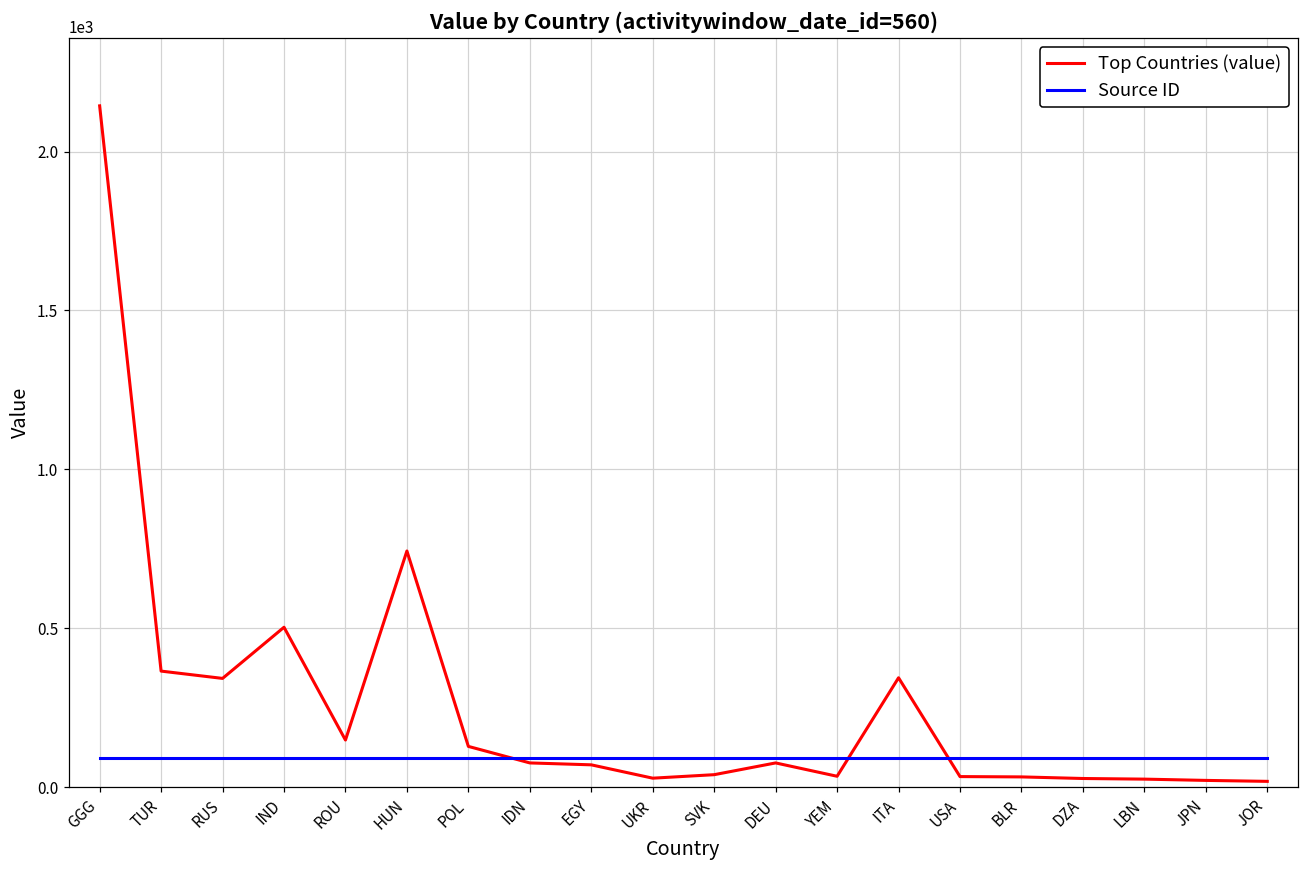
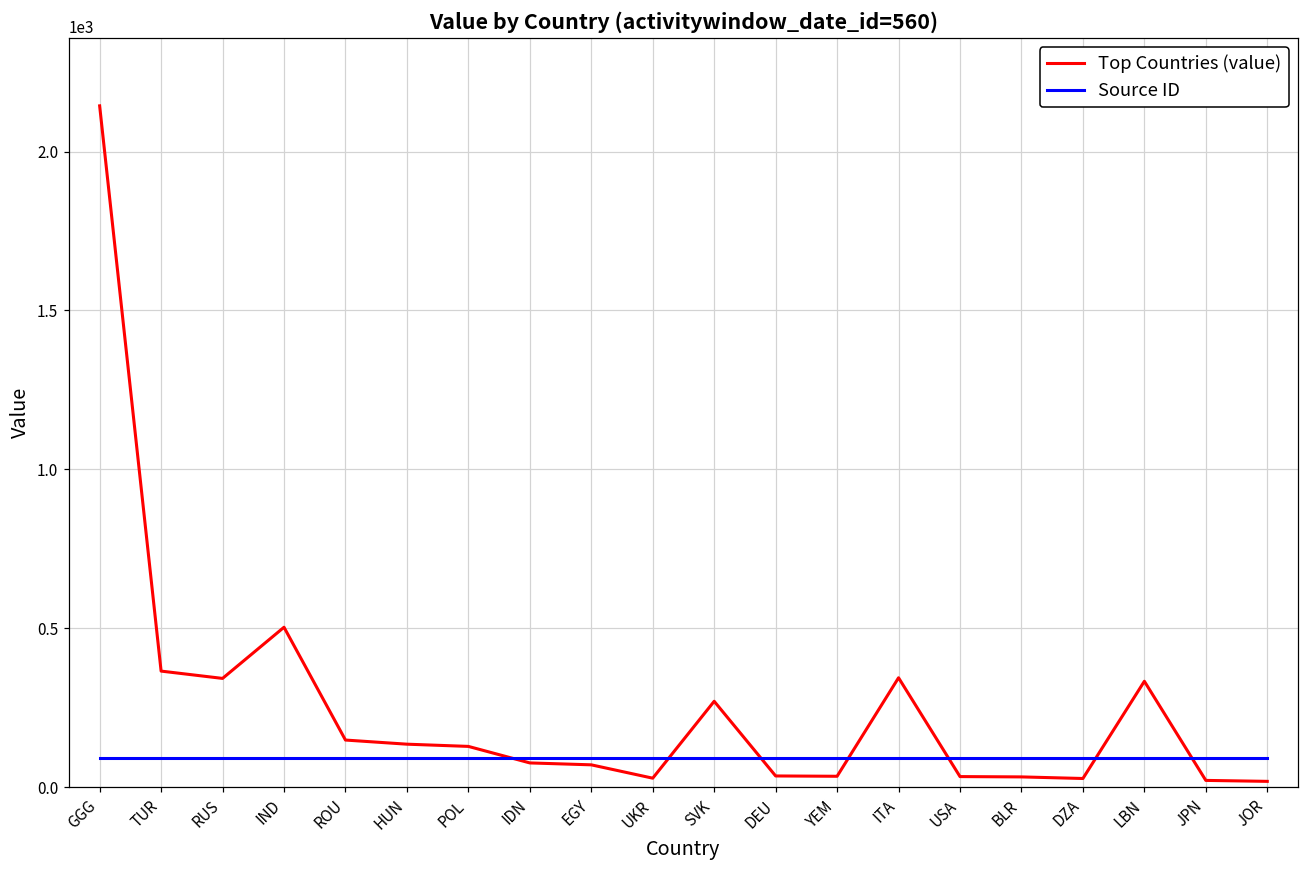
  {
    "Top Countries (value)": {
      "GGG": 2140,
      "TUR": 370,
      "RUS": 340,
      "IND": 500,
      "ROU": 150,
-     "HUN": 740,
+     "HUN": 140,
      "POL": 130,
      "IDN": 80,
      "EGY": 70,
      "UKR": 30,
-     "SVK": 40,
-     "DEU": 80,
+     "SVK": 270,
+     "DEU": 40,
      "YEM": 30,
      "ITA": 340,
      "USA": 30,
      "BLR": 30,
      "DZA": 30,
-     "LBN": 30,
+     "LBN": 330,
      "JPN": 20,
      "JOR": 20
    },
    "Source ID": {
      "GGG": 90,
      "TUR": 90,
      "RUS": 90,
      "IND": 90,
      "ROU": 90,
      "HUN": 90,
      "POL": 90,
      "IDN": 90,
      "EGY": 90,
      "UKR": 90,
      "SVK": 90,
      "DEU": 90,
      "YEM": 90,
      "ITA": 90,
      "USA": 90,
      "BLR": 90,
      "DZA": 90,
      "LBN": 90,
      "JPN": 90,
      "JOR": 90
    }
  }
